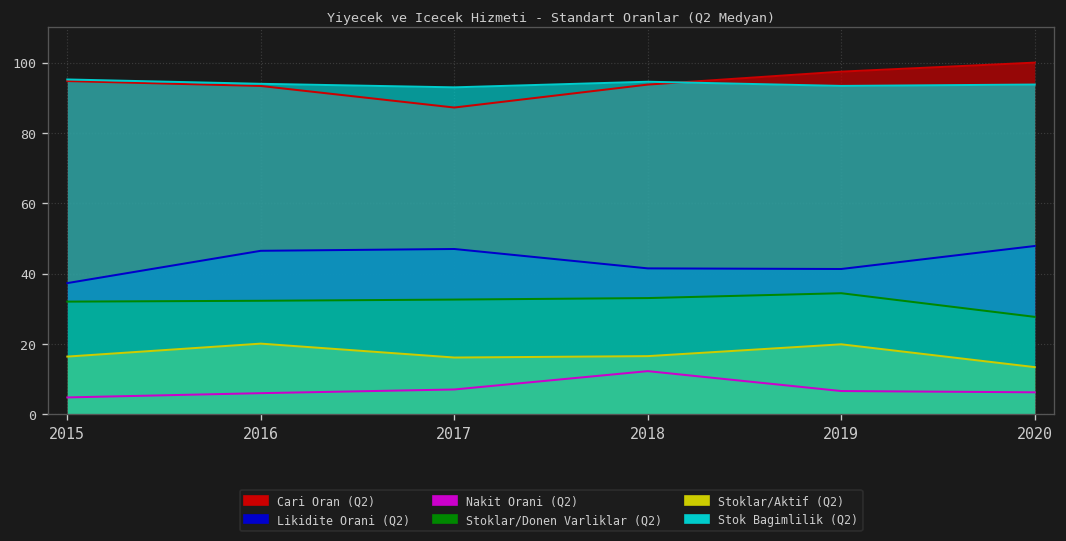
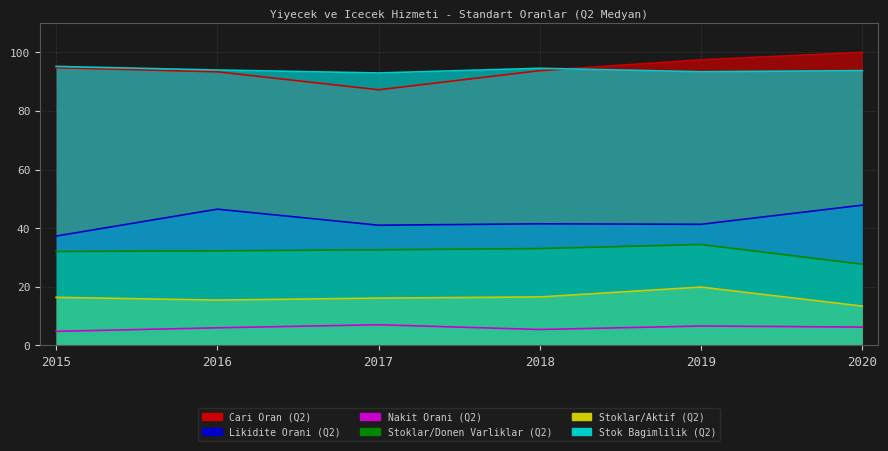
  {
    "Cari Oran (Q2)": {
      "2017": 87,
      "2019": 97,
      "2020": 100
    },
    "Likidite Orani (Q2)": {
      "2015": 37,
      "2016": 46,
-     "2017": 47,
+     "2017": 41,
      "2018": 41,
      "2019": 41,
      "2020": 48
    },
    "Nakit Orani (Q2)": {
      "2015": 5,
      "2016": 6,
      "2017": 7,
-     "2018": 12,
+     "2018": 5,
      "2019": 7,
      "2020": 6
    },
    "Stoklar/Donen Varliklar (Q2)": {
      "2015": 32,
      "2016": 32,
      "2017": 33,
      "2018": 33,
      "2019": 34,
      "2020": 28
    },
    "Stoklar/Aktif (Q2)": {
      "2015": 16,
-     "2016": 20,
+     "2016": 15,
      "2017": 16,
      "2018": 17,
      "2019": 20,
      "2020": 13
    },
    "Stok Bagimlilik (Q2)": {
      "2017": 93,
      "2019": 93,
      "2020": 94
    }
  }
